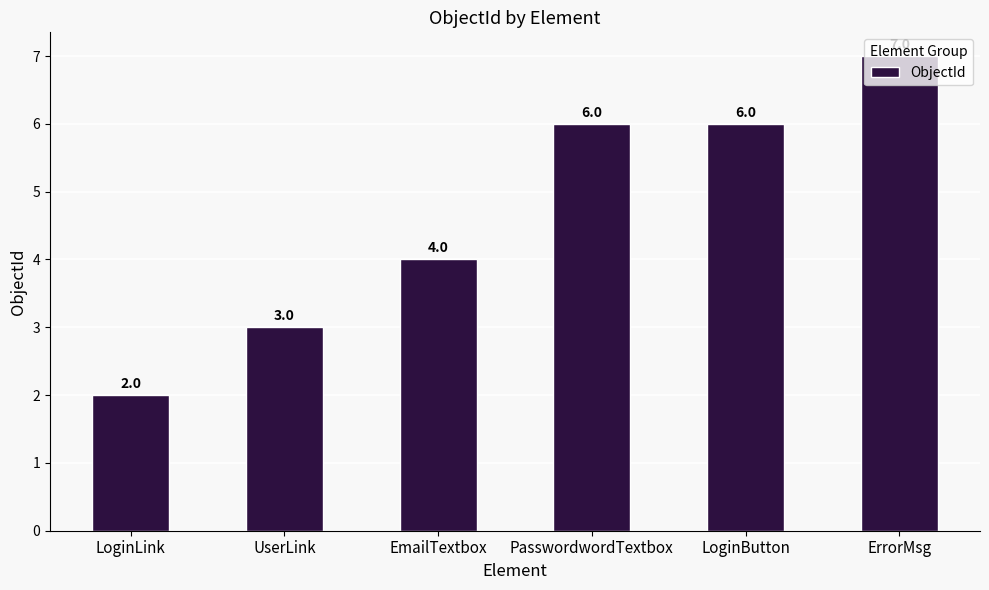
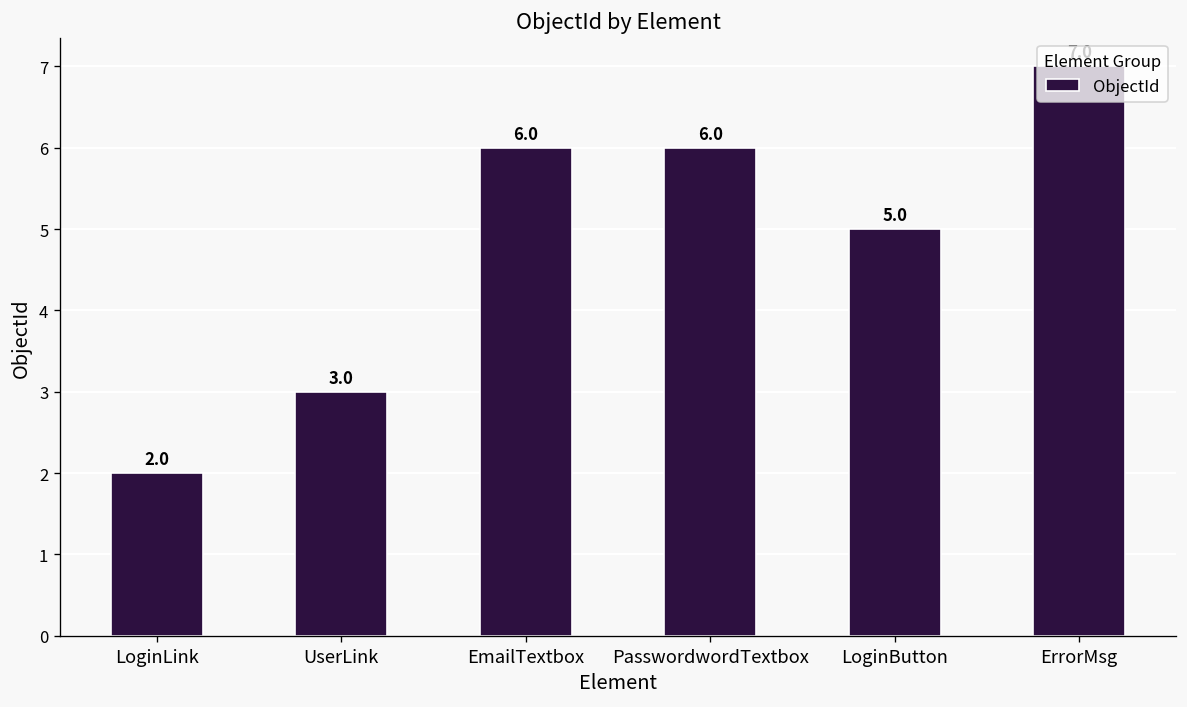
  {
    "LoginLink": 2.0,
    "UserLink": 3.0,
-   "EmailTextbox": 4.0,
+   "EmailTextbox": 6.0,
    "PasswordwordTextbox": 6.0,
-   "LoginButton": 6.0
+   "LoginButton": 5.0
  }
